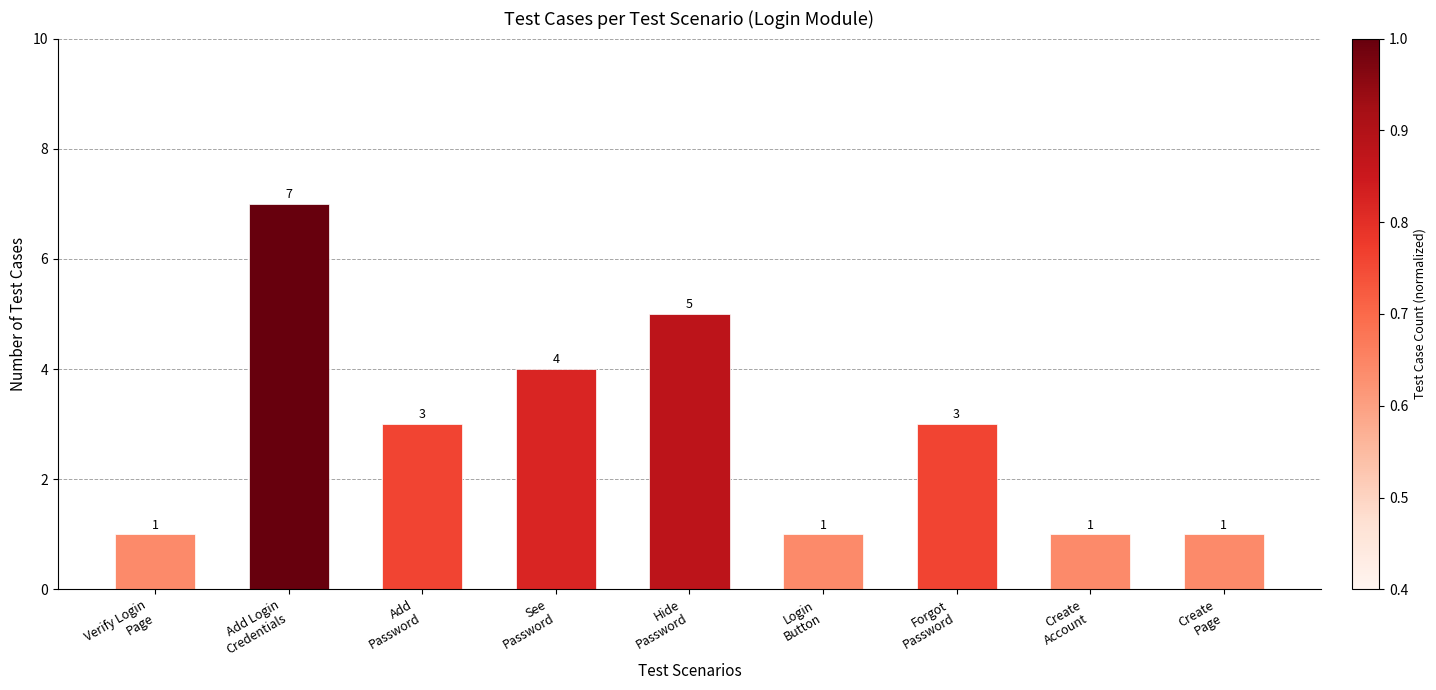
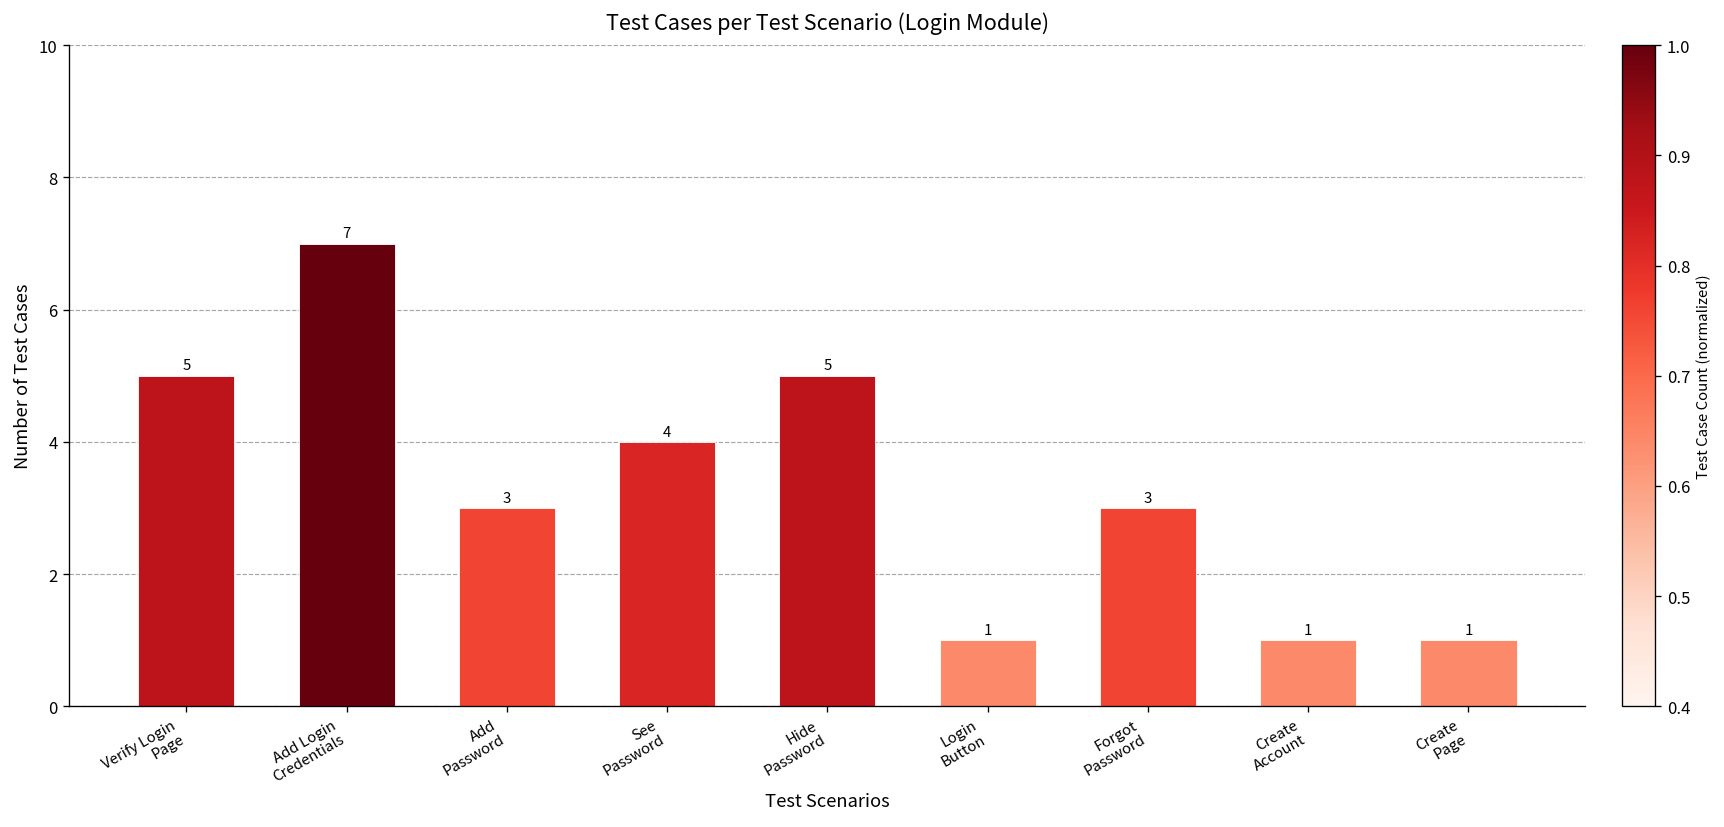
  {
-   "Verify Login Page": 1,
+   "Verify Login Page": 5,
    "Add Login Credentials": 7,
    "Add Password": 3,
    "See Password": 4,
    "Hide Password": 5,
    "Login Button": 1,
    "Forgot Password": 3,
    "Create Account": 1,
    "Create Page": 1
  }
